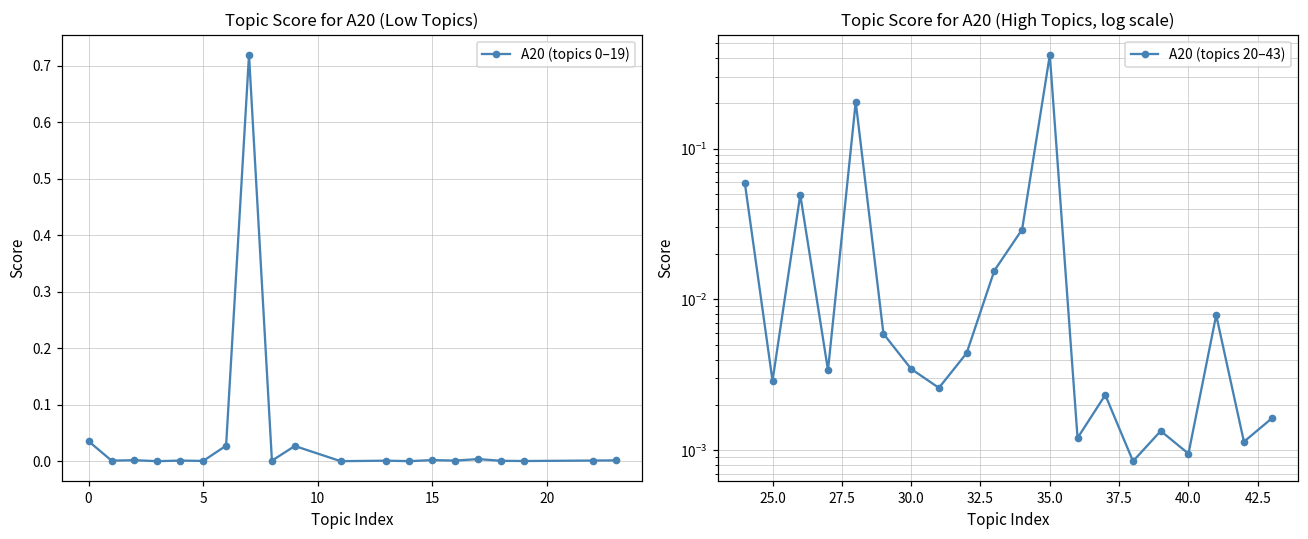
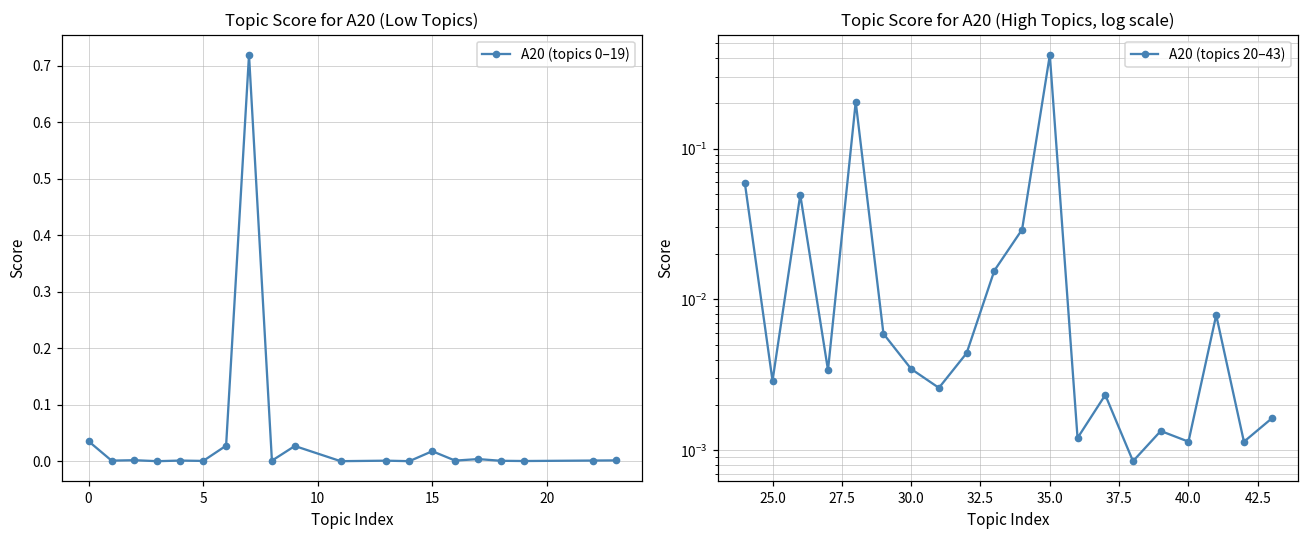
  {
    "Topic Score for A20 (Low Topics)": {
      "0": 0.04,
      "5": 0.00,
-     "15": 0.00
+     "15": 0.02
    },
    "Topic Score for A20 (High Topics, log scale)": {
      "25.0": 0.0029,
      "30.0": 0.0035,
      "35.0": 0.42,
-     "40.0": 0.0010
+     "40.0": 0.0011
    }
  }
